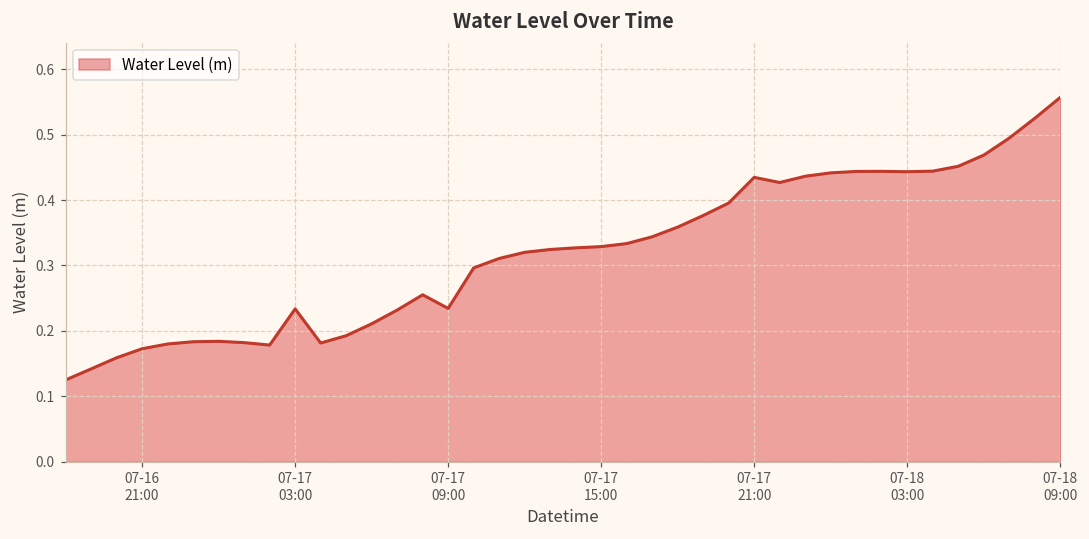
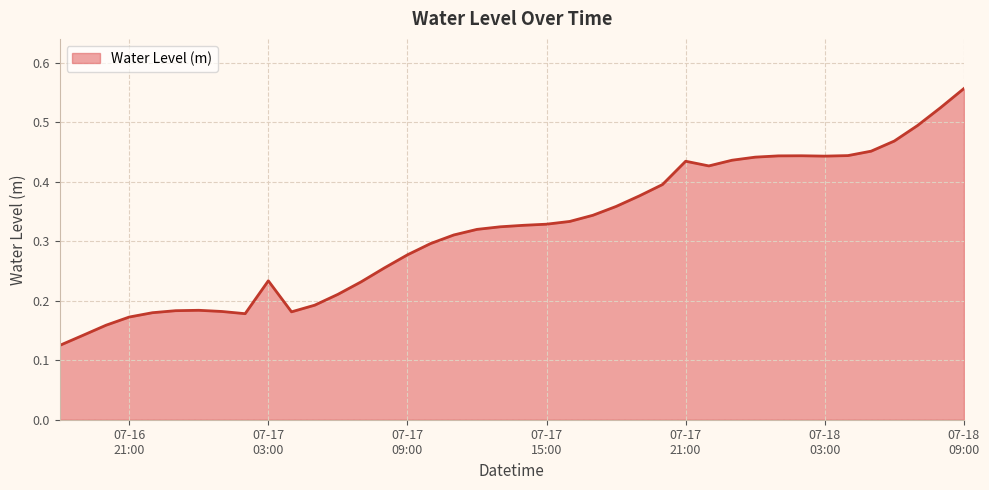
  {
    "07-16 21:00": 0.17,
    "07-17 03:00": 0.23,
-   "07-17 09:00": 0.23,
+   "07-17 09:00": 0.28,
    "07-17 15:00": 0.33,
    "07-17 21:00": 0.43,
    "07-18 03:00": 0.44,
    "07-18 09:00": 0.56
  }
